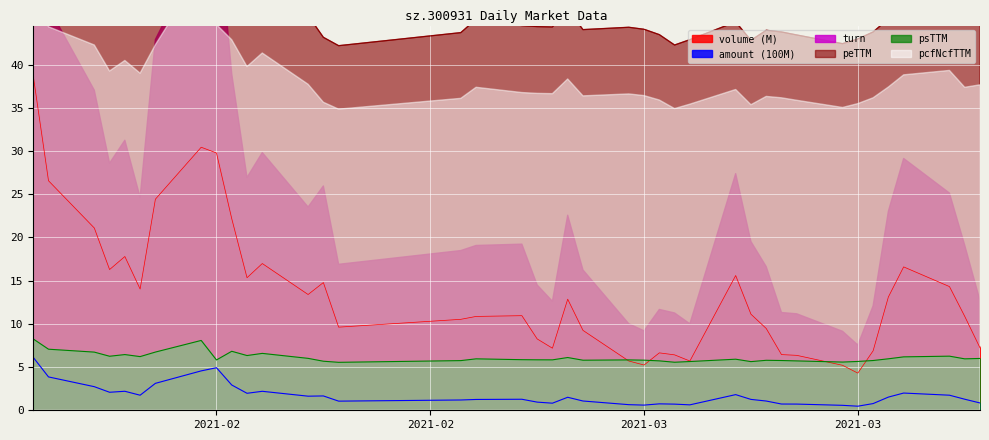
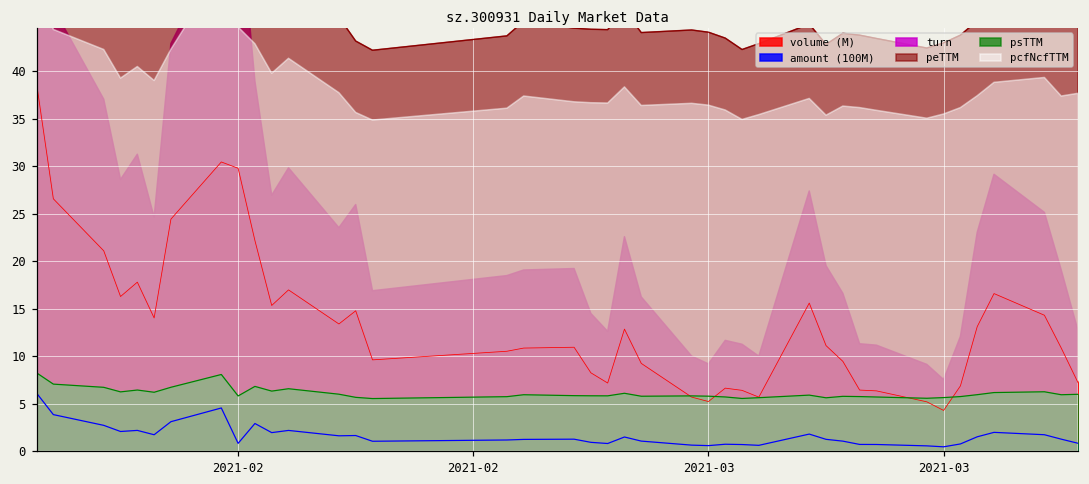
  {
    "volume (M)": {
      "2021-02": 30
    },
    "amount (100M)": {
-     "2021-02": 5
+     "2021-02": 1
    },
    "psTTM": {
      "2021-02": 6
    },
    "pcfNcfTTM": {
      "2021-02": 45
    }
  }
